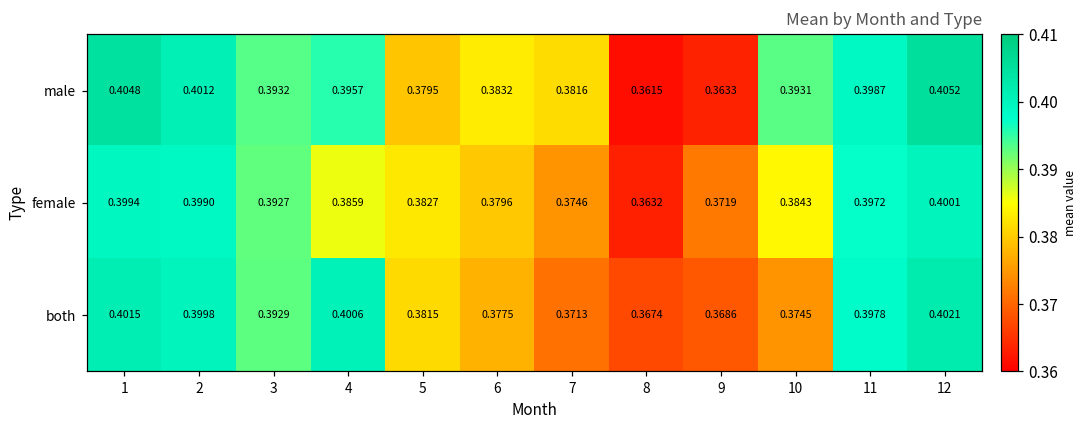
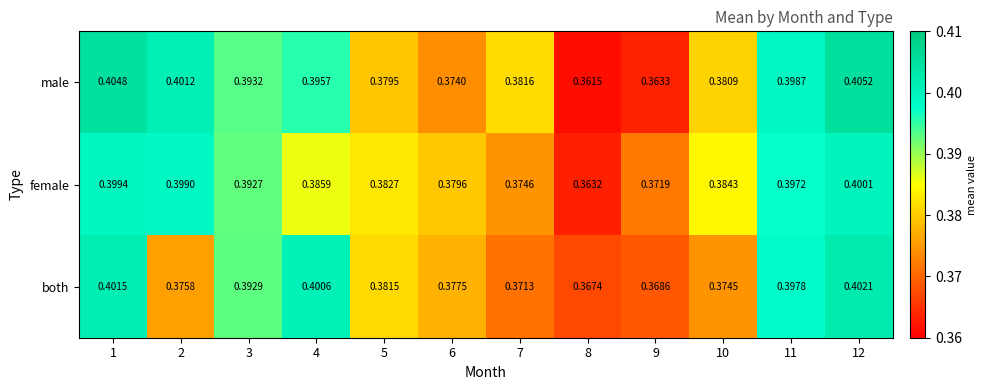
  {
    "male": {
      "1": 0.4048,
      "2": 0.4012,
      "3": 0.3932,
      "4": 0.3957,
      "5": 0.3795,
-     "6": 0.3832,
+     "6": 0.3740,
      "7": 0.3816,
      "8": 0.3615,
      "9": 0.3633,
-     "10": 0.3931,
+     "10": 0.3809,
      "11": 0.3987,
      "12": 0.4052
    },
    "female": {
      "1": 0.3994,
      "2": 0.3990,
      "3": 0.3927,
      "4": 0.3859,
      "5": 0.3827,
      "6": 0.3796,
      "7": 0.3746,
      "8": 0.3632,
      "9": 0.3719,
      "10": 0.3843,
      "11": 0.3972,
      "12": 0.4001
    },
    "both": {
      "1": 0.4015,
-     "2": 0.3998,
+     "2": 0.3758,
      "3": 0.3929,
      "4": 0.4006,
      "5": 0.3815,
      "6": 0.3775,
      "7": 0.3713,
      "8": 0.3674,
      "9": 0.3686,
      "10": 0.3745,
      "11": 0.3978,
      "12": 0.4021
    }
  }
